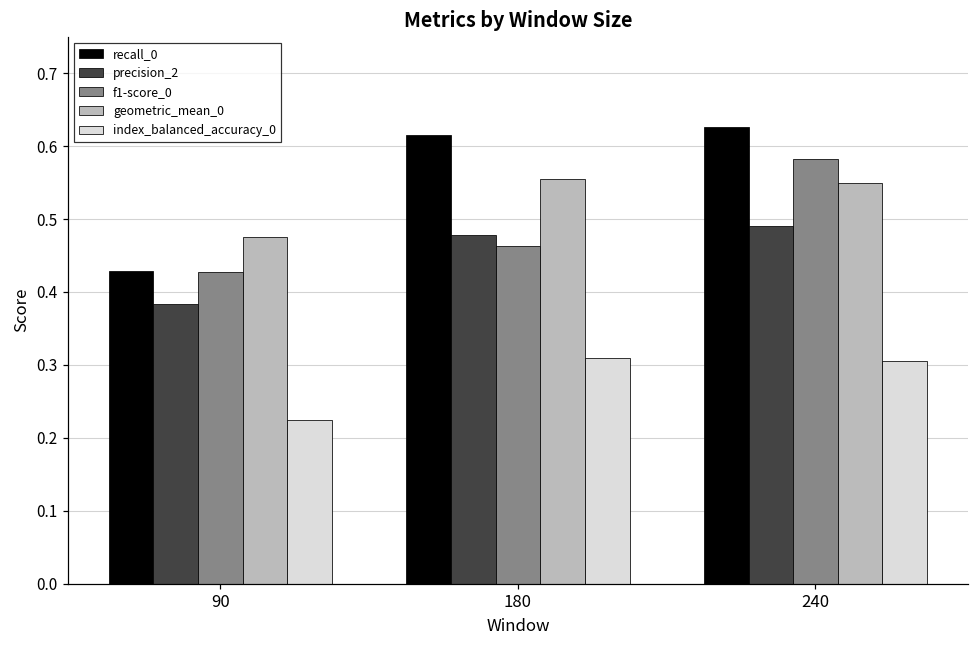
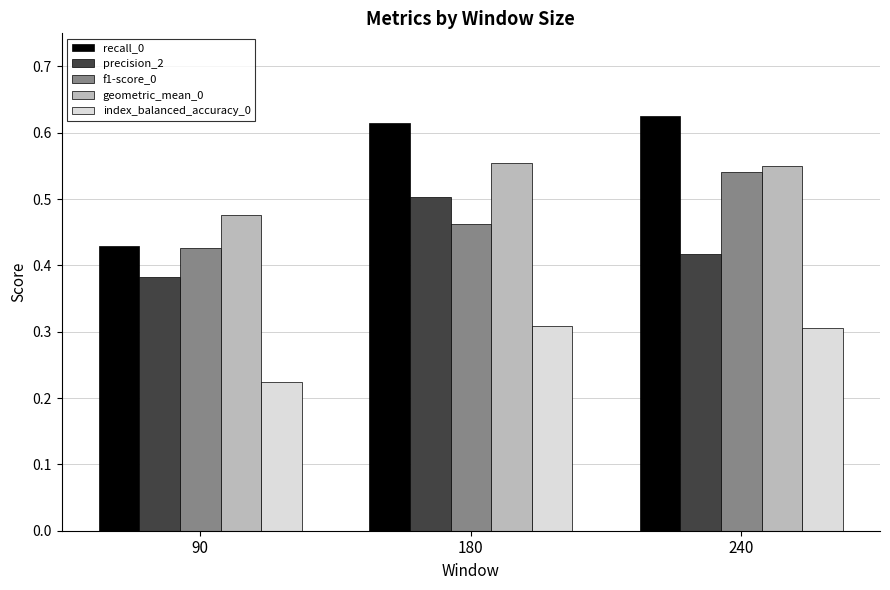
  {
    "recall_0": {
      "90": 0.43,
      "180": 0.62,
      "240": 0.63
    },
    "precision_2": {
      "90": 0.38,
-     "180": 0.48,
-     "240": 0.49
+     "180": 0.50,
+     "240": 0.42
    },
    "f1-score_0": {
      "90": 0.43,
      "180": 0.46,
-     "240": 0.58
+     "240": 0.54
    }
  }
